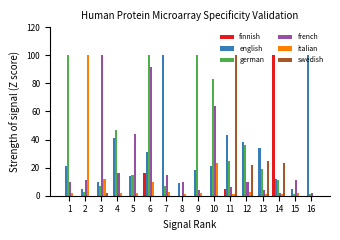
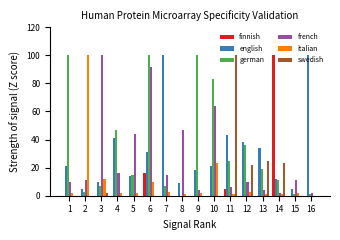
  {
    "finnish": {
      "1": 0,
      "2": 0,
      "3": 0,
      "4": 0,
      "5": 0,
      "6": 16,
      "7": 0,
      "8": 0,
      "9": 0,
      "10": 0,
      "11": 5,
      "12": 0,
      "13": 0,
      "14": 100,
      "15": 0,
      "16": 0
    },
    "english": {
      "1": 21,
      "2": 5,
      "3": 10,
      "4": 41,
      "5": 14,
      "6": 31,
      "7": 100,
      "8": 9,
      "9": 18,
      "10": 21,
      "11": 43,
      "12": 38,
      "13": 34,
      "14": 12,
      "15": 5,
      "16": 100
    },
    "german": {
      "1": 100,
      "2": 3,
      "3": 7,
      "4": 47,
      "5": 15,
      "6": 100,
      "7": 7,
      "8": 0,
      "9": 100,
      "10": 83,
      "11": 25,
      "12": 36,
      "13": 19,
      "14": 11
    },
    "french": {
      "1": 10,
      "2": 11,
      "3": 100,
      "4": 16,
      "5": 44,
      "6": 92,
      "7": 15,
-     "8": 10,
+     "8": 47,
      "9": 4,
      "10": 64,
      "11": 6,
      "12": 10,
      "13": 4,
      "14": 2,
      "15": 11,
      "16": 2
    },
    "italian": {
      "1": 2,
      "2": 100,
      "3": 12,
      "4": 2,
      "5": 2,
      "6": 10,
      "7": 3,
      "9": 2,
      "10": 23,
      "12": 3,
      "15": 2,
      "16": 0
    },
    "swedish": {
      "1": 0,
      "2": 0,
      "3": 2,
      "4": 0,
      "5": 0,
      "6": 0,
      "7": 0,
      "8": 0,
      "9": 0,
      "10": 0,
      "11": 100,
      "12": 22,
      "13": 25,
      "14": 23,
      "15": 0,
      "16": 0
    }
  }
